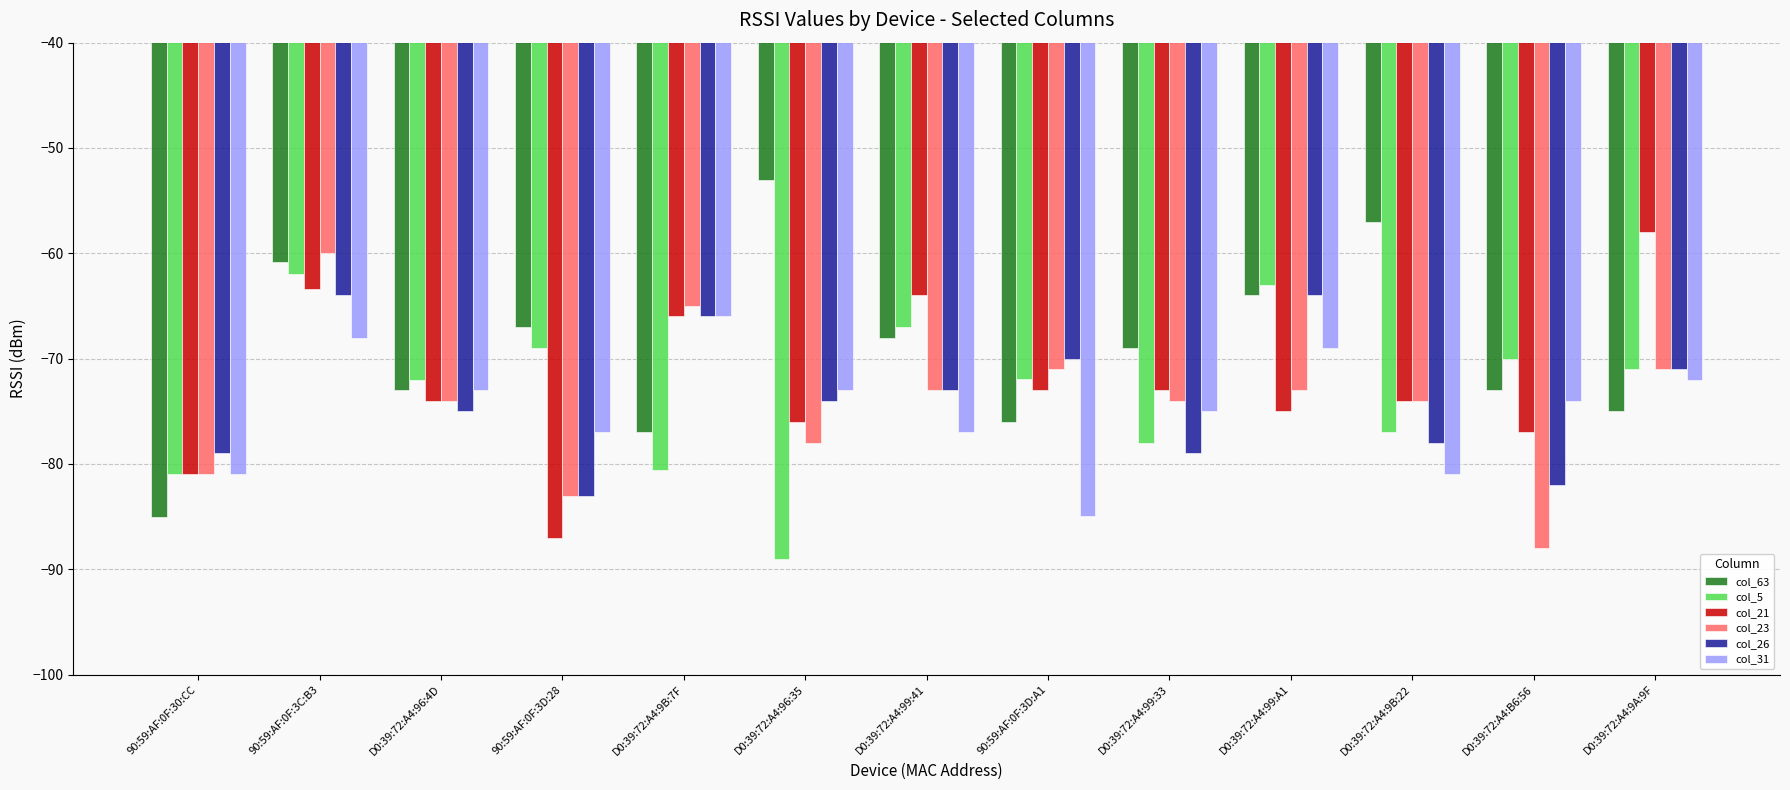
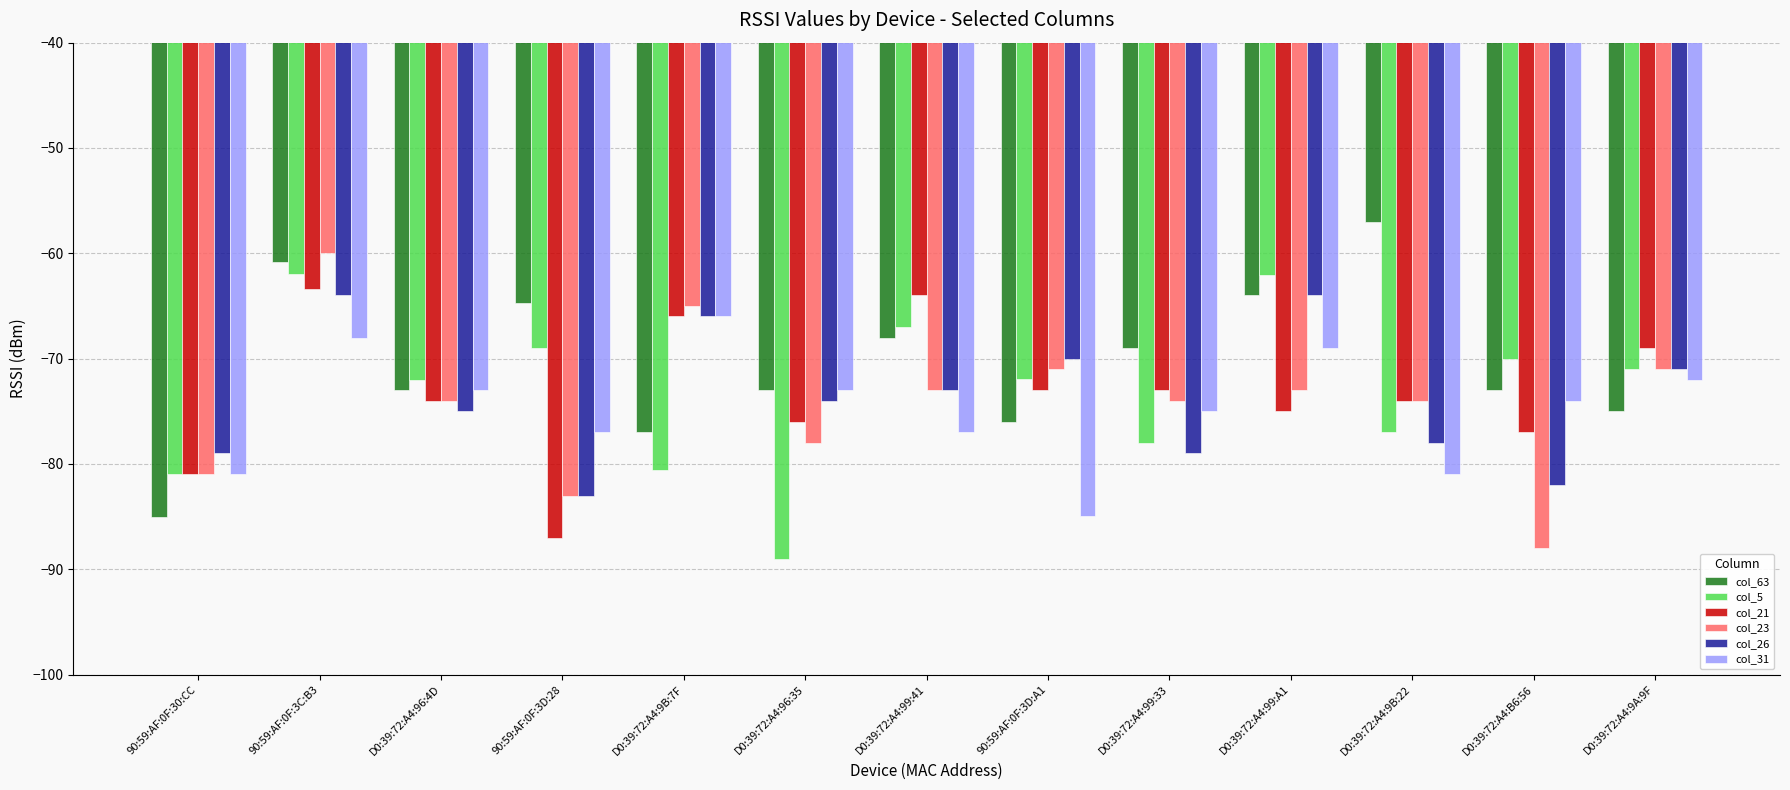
  {
    "col_63": {
      "90:59:AF:0F:30:CC": -85.0,
      "90:59:AF:0F:3C:B3": -60.8,
      "D0:39:72:A4:96:4D": -73.0,
-     "90:59:AF:0F:3D:28": -67.0,
+     "90:59:AF:0F:3D:28": -64.7,
      "D0:39:72:A4:9B:7F": -77.0,
-     "D0:39:72:A4:96:35": -53,
+     "D0:39:72:A4:96:35": -73,
      "D0:39:72:A4:99:41": -68.0,
      "90:59:AF:0F:3D:A1": -76.0,
      "D0:39:72:A4:99:33": -69.0,
      "D0:39:72:A4:99:A1": -64.0,
      "D0:39:72:A4:9B:22": -57.0,
      "D0:39:72:A4:B6:56": -73.0,
      "D0:39:72:A4:9A:9F": -75.0
    },
    "col_5": {
      "90:59:AF:0F:30:CC": -81.0,
      "90:59:AF:0F:3C:B3": -62.0,
      "D0:39:72:A4:96:4D": -72.0,
      "90:59:AF:0F:3D:28": -69.0,
      "D0:39:72:A4:9B:7F": -80.6,
      "D0:39:72:A4:96:35": -89.0,
      "D0:39:72:A4:99:41": -67.0,
      "90:59:AF:0F:3D:A1": -71.9,
      "D0:39:72:A4:99:33": -78.0,
-     "D0:39:72:A4:99:A1": -63.0,
+     "D0:39:72:A4:99:A1": -62.1,
      "D0:39:72:A4:9B:22": -77.0,
      "D0:39:72:A4:B6:56": -70.0,
      "D0:39:72:A4:9A:9F": -71.0
    },
    "col_21": {
      "90:59:AF:0F:30:CC": -81,
      "90:59:AF:0F:3C:B3": -63.4,
      "D0:39:72:A4:96:4D": -74,
      "90:59:AF:0F:3D:28": -87,
      "D0:39:72:A4:9B:7F": -66,
      "D0:39:72:A4:96:35": -76,
      "D0:39:72:A4:99:41": -64,
      "90:59:AF:0F:3D:A1": -73,
      "D0:39:72:A4:99:33": -73,
      "D0:39:72:A4:99:A1": -75,
      "D0:39:72:A4:9B:22": -74,
      "D0:39:72:A4:B6:56": -77,
-     "D0:39:72:A4:9A:9F": -58
+     "D0:39:72:A4:9A:9F": -69
    },
    "col_23": {
      "90:59:AF:0F:30:CC": -81.0,
      "90:59:AF:0F:3C:B3": -60.0,
      "D0:39:72:A4:96:4D": -74.0,
      "90:59:AF:0F:3D:28": -83.0,
      "D0:39:72:A4:9B:7F": -65.0,
      "D0:39:72:A4:96:35": -78.0,
      "D0:39:72:A4:99:41": -73.0,
      "90:59:AF:0F:3D:A1": -71.0,
      "D0:39:72:A4:99:33": -74.0,
      "D0:39:72:A4:99:A1": -73.0,
      "D0:39:72:A4:9B:22": -74.0,
      "D0:39:72:A4:B6:56": -88.0,
      "D0:39:72:A4:9A:9F": -71.0
    },
    "col_26": {
      "90:59:AF:0F:30:CC": -79.0,
      "90:59:AF:0F:3C:B3": -64.0,
      "D0:39:72:A4:96:4D": -75.0,
      "90:59:AF:0F:3D:28": -83.0,
      "D0:39:72:A4:9B:7F": -66.0,
      "D0:39:72:A4:96:35": -74.0,
      "D0:39:72:A4:99:41": -73.0,
      "90:59:AF:0F:3D:A1": -70.0,
      "D0:39:72:A4:99:33": -79.0,
      "D0:39:72:A4:99:A1": -64.0,
      "D0:39:72:A4:9B:22": -78.0,
      "D0:39:72:A4:B6:56": -82.0,
      "D0:39:72:A4:9A:9F": -71.0
    },
    "col_31": {
      "90:59:AF:0F:30:CC": -81.0,
      "90:59:AF:0F:3C:B3": -68.0,
      "D0:39:72:A4:96:4D": -73.0,
      "90:59:AF:0F:3D:28": -77.0,
      "D0:39:72:A4:9B:7F": -66.0,
      "D0:39:72:A4:96:35": -73.0,
      "D0:39:72:A4:99:41": -77.0,
      "90:59:AF:0F:3D:A1": -84.9,
      "D0:39:72:A4:99:33": -75.0,
      "D0:39:72:A4:99:A1": -69.0,
      "D0:39:72:A4:9B:22": -81.0,
      "D0:39:72:A4:B6:56": -74.0,
      "D0:39:72:A4:9A:9F": -72.0
    }
  }
